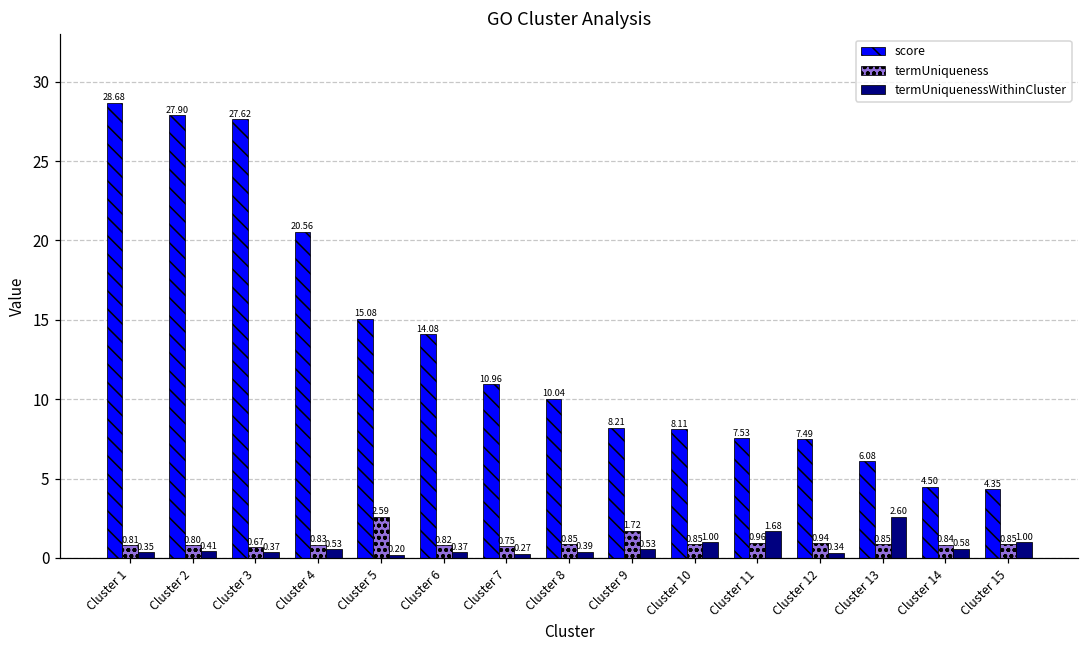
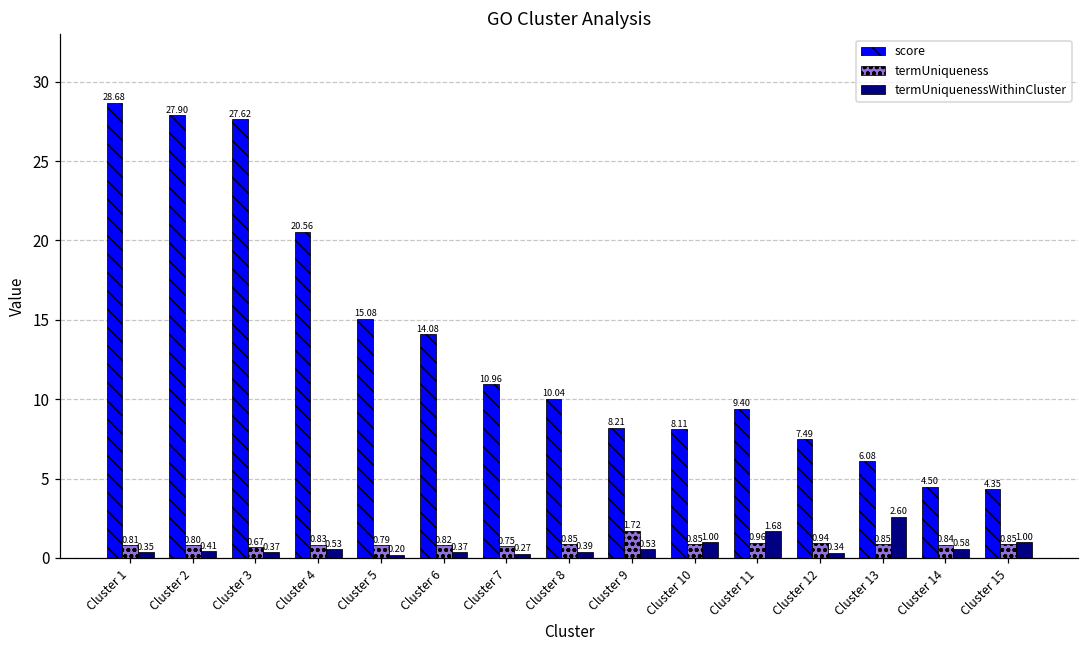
  {
    "score": {
      "Cluster 1": 28.68,
      "Cluster 2": 27.90,
      "Cluster 3": 27.62,
      "Cluster 4": 20.56,
      "Cluster 5": 15.08,
      "Cluster 6": 14.08,
      "Cluster 7": 10.96,
      "Cluster 8": 10.04,
      "Cluster 9": 8.21,
      "Cluster 10": 8.11,
-     "Cluster 11": 7.53,
+     "Cluster 11": 9.40,
      "Cluster 12": 7.49,
      "Cluster 13": 6.08,
      "Cluster 14": 4.50,
      "Cluster 15": 4.35
    },
    "termUniqueness": {
      "Cluster 1": 0.81,
      "Cluster 2": 0.80,
      "Cluster 3": 0.67,
      "Cluster 4": 0.83,
-     "Cluster 5": 2.59,
+     "Cluster 5": 0.79,
      "Cluster 6": 0.82,
      "Cluster 7": 0.75,
      "Cluster 8": 0.85,
      "Cluster 9": 1.72,
      "Cluster 10": 0.85,
      "Cluster 11": 0.96,
      "Cluster 12": 0.94,
      "Cluster 13": 0.85,
      "Cluster 14": 0.84,
      "Cluster 15": 0.85
    },
    "termUniquenessWithinCluster": {
      "Cluster 1": 0.35,
      "Cluster 2": 0.41,
      "Cluster 3": 0.37,
      "Cluster 4": 0.53,
      "Cluster 5": 0.20,
      "Cluster 6": 0.37,
      "Cluster 7": 0.27,
      "Cluster 8": 0.39,
      "Cluster 9": 0.53,
      "Cluster 10": 1.00,
      "Cluster 11": 1.68,
      "Cluster 12": 0.34,
      "Cluster 13": 2.60,
      "Cluster 14": 0.58,
      "Cluster 15": 1.00
    }
  }
